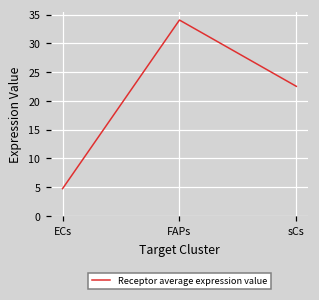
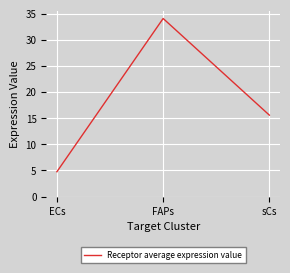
  {
    "ECs": 5,
    "FAPs": 34,
-   "sCs": 23
+   "sCs": 16
  }
